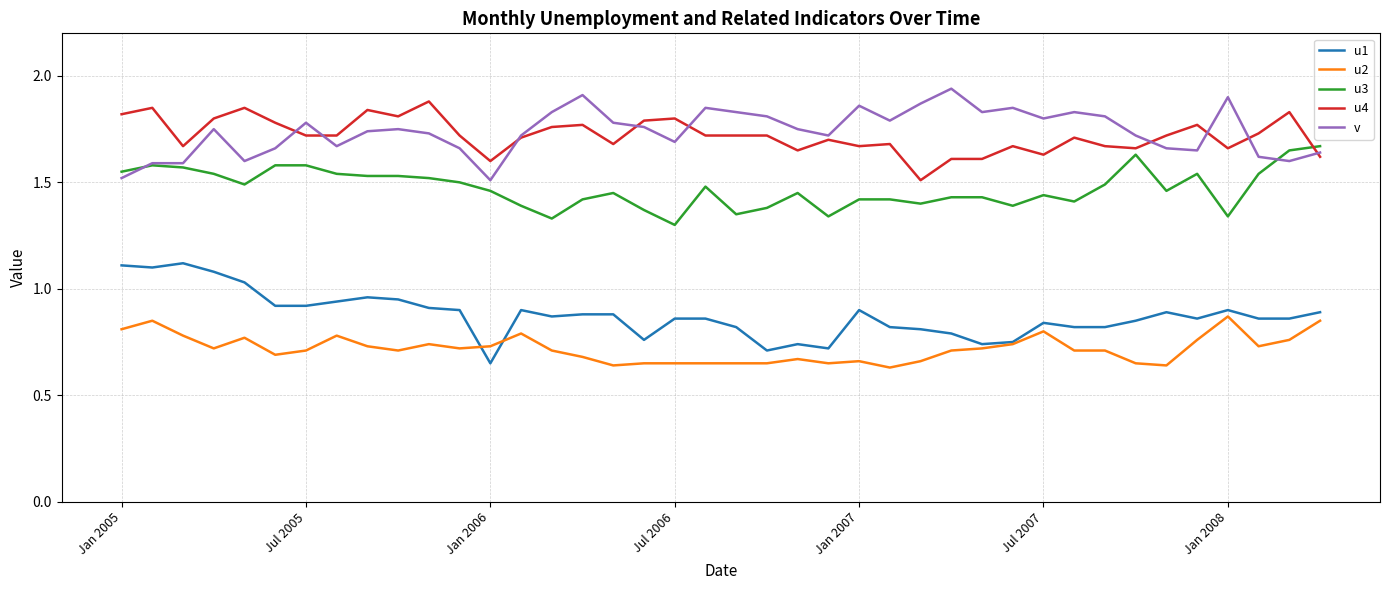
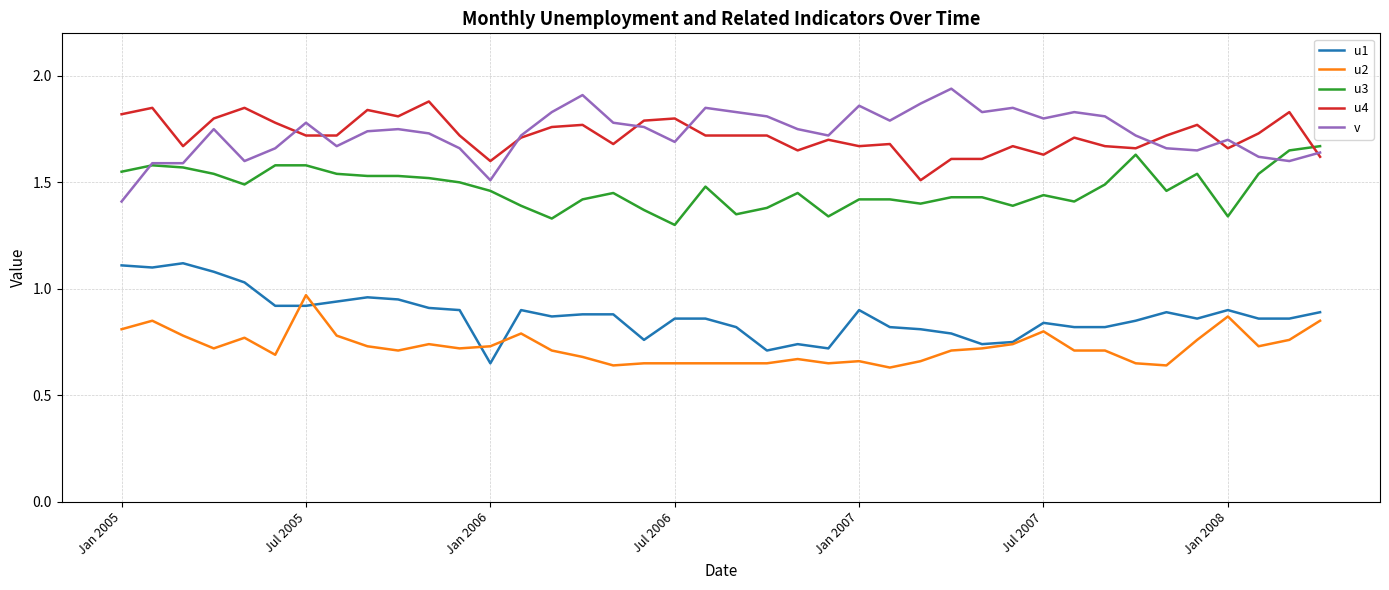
  {
    "u1": {
      "Jan 2005": 1.11,
      "Jul 2005": 0.92,
      "Jan 2006": 0.65,
      "Jul 2006": 0.86,
      "Jan 2007": 0.90,
      "Jul 2007": 0.84,
      "Jan 2008": 0.90
    },
    "u2": {
      "Jan 2005": 0.81,
-     "Jul 2005": 0.71,
+     "Jul 2005": 0.97,
      "Jan 2006": 0.73,
      "Jul 2006": 0.65,
      "Jan 2007": 0.66,
      "Jul 2007": 0.80,
      "Jan 2008": 0.87
    },
    "u3": {
      "Jan 2005": 1.55,
      "Jul 2005": 1.58,
      "Jan 2006": 1.46,
      "Jul 2006": 1.30,
      "Jan 2007": 1.42,
      "Jul 2007": 1.44,
      "Jan 2008": 1.34
    },
    "u4": {
      "Jan 2005": 1.82,
      "Jul 2005": 1.72,
      "Jan 2006": 1.60,
      "Jul 2006": 1.80,
      "Jan 2007": 1.67,
      "Jul 2007": 1.63,
      "Jan 2008": 1.66
    },
    "v": {
-     "Jan 2005": 1.52,
+     "Jan 2005": 1.41,
      "Jul 2005": 1.78,
      "Jan 2006": 1.51,
      "Jul 2006": 1.69,
      "Jan 2007": 1.86,
      "Jul 2007": 1.80,
-     "Jan 2008": 1.9
+     "Jan 2008": 1.7
    }
  }
